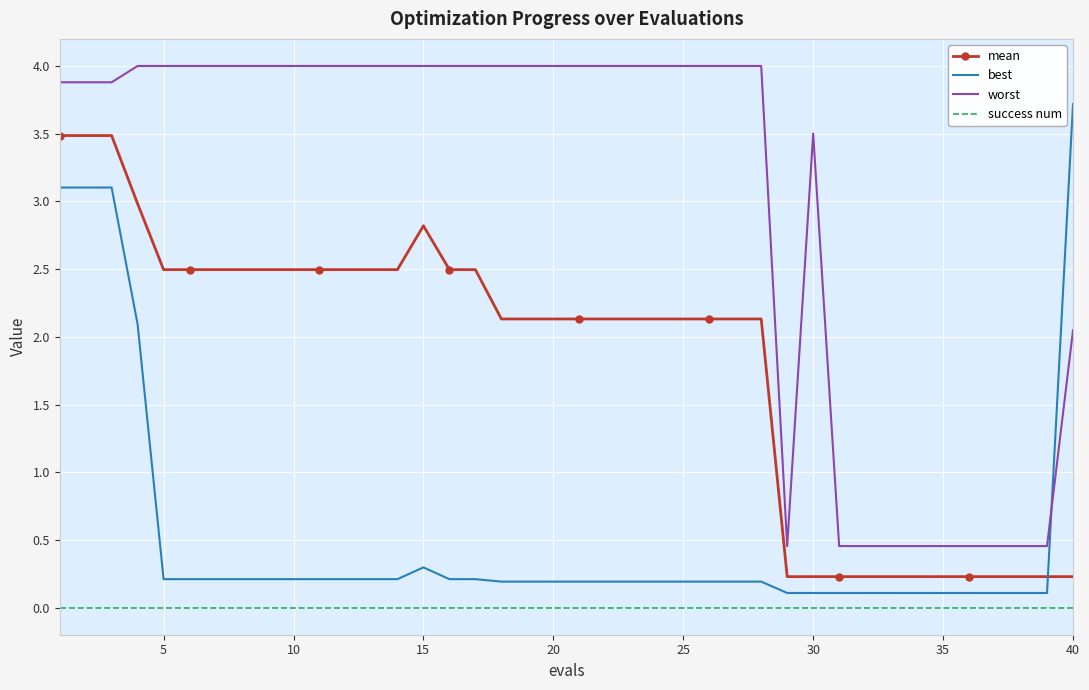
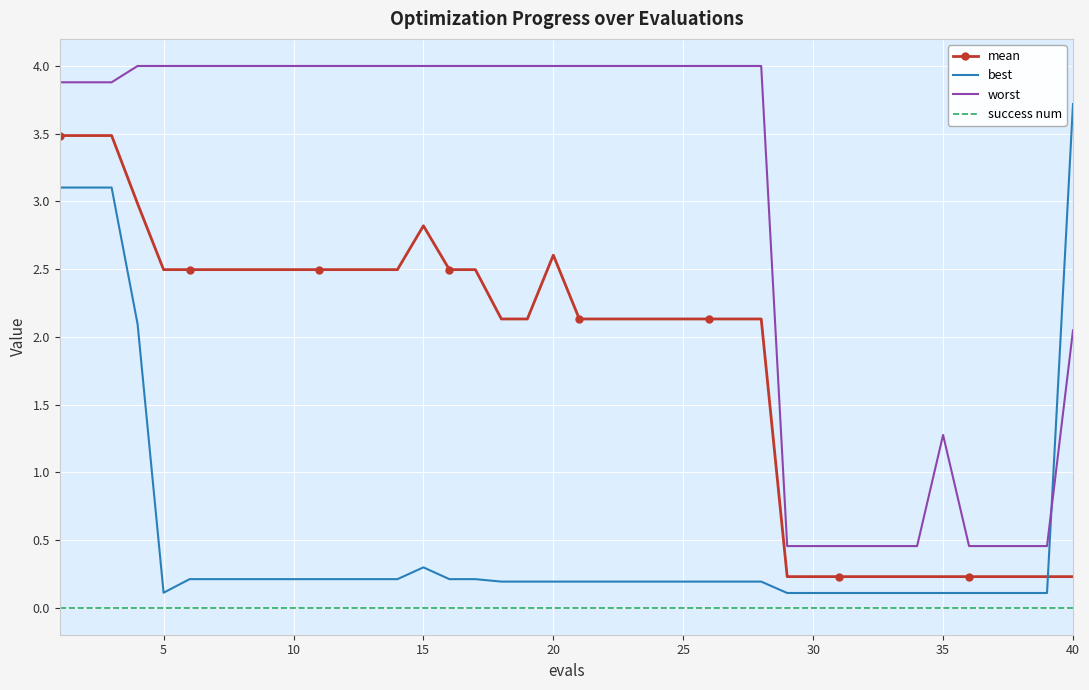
  {
    "mean": {
      "5": 2.50,
      "10": 2.50,
      "15": 2.82,
-     "20": 2.13,
+     "20": 2.60,
      "25": 2.13,
      "30": 0.23,
      "35": 0.23,
      "40": 0.23
    },
    "best": {
-     "5": 0.21,
+     "5": 0.11,
      "10": 0.21,
      "15": 0.30,
      "20": 0.19,
      "25": 0.19,
      "30": 0.11,
      "35": 0.11,
      "40": 3.72
    },
    "worst": {
      "5": 4.00,
      "10": 4.00,
      "15": 4.00,
      "20": 4.00,
      "25": 4.00,
-     "30": 3.50,
-     "35": 0.45,
+     "30": 0.45,
+     "35": 1.28,
      "40": 2.05
    },
    "success num": {
      "5": 0.00,
      "10": 0.00,
      "15": 0.00,
      "20": 0.00,
      "25": 0.00,
      "30": 0.00,
      "35": 0.00,
      "40": 0.00
    }
  }
